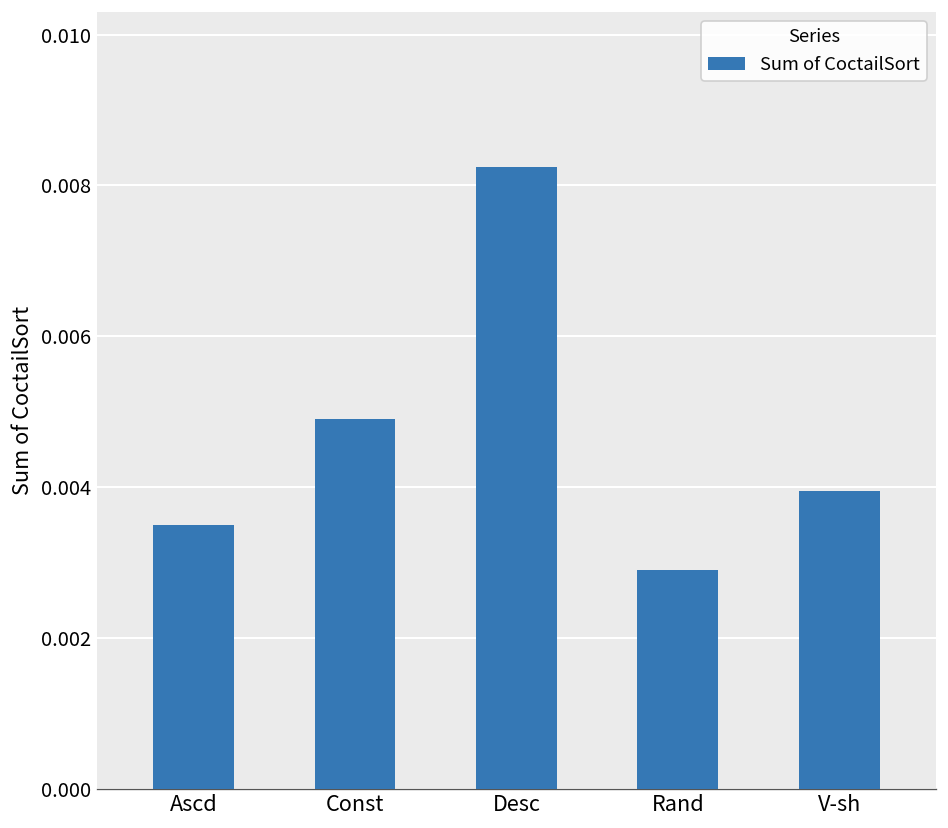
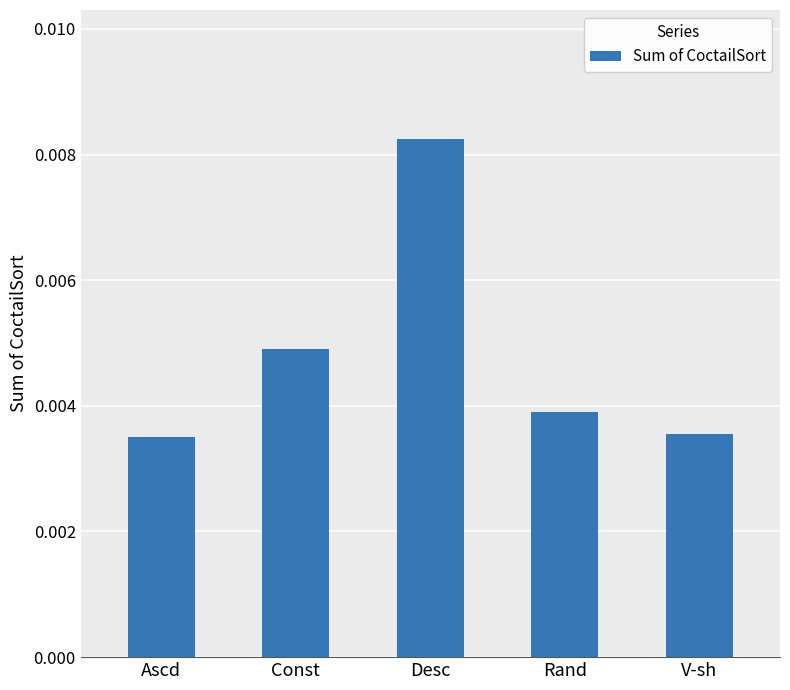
  {
    "Ascd": 0.0035,
    "Const": 0.0049,
    "Desc": 0.0082,
-   "Rand": 0.0029,
-   "V-sh": 0.0039
+   "Rand": 0.0039,
+   "V-sh": 0.0035
  }
